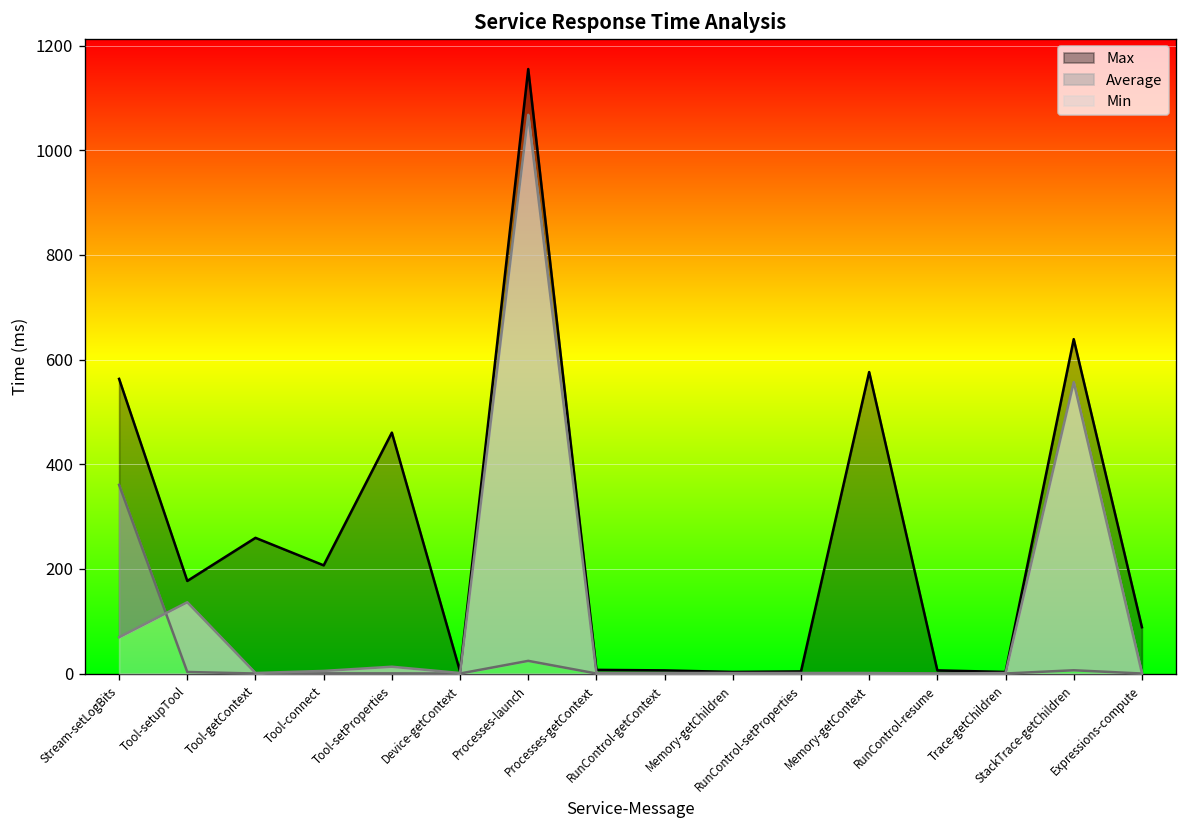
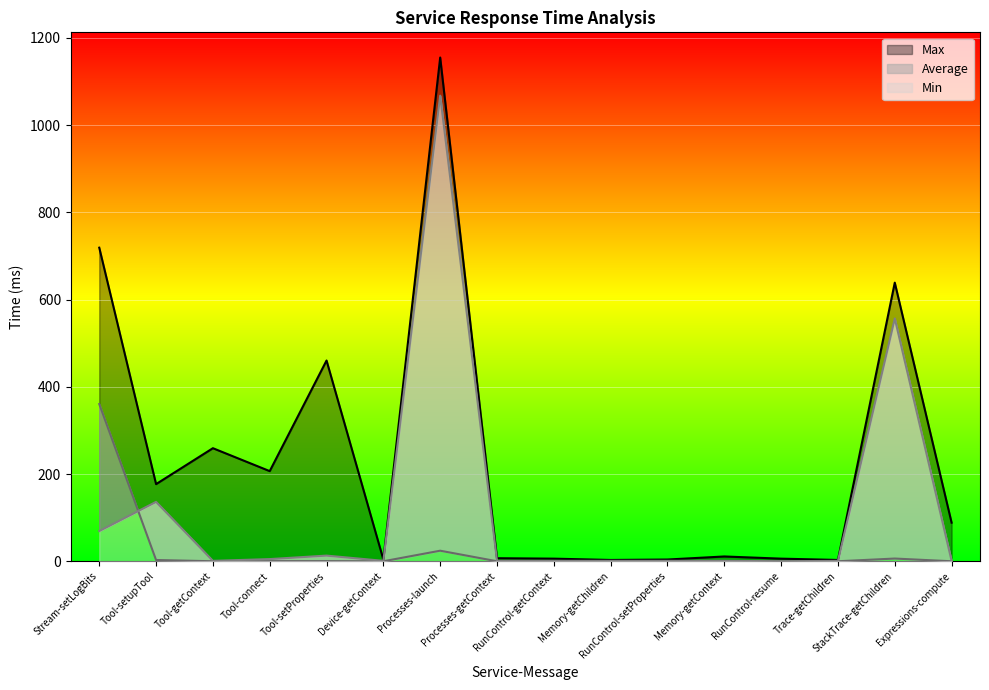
  {
    "Max": {
-     "Stream-setLogBits": 560,
+     "Stream-setLogBits": 720,
      "Tool-setupTool": 180,
      "Tool-getContext": 260,
      "Tool-connect": 210,
      "Tool-setProperties": 460,
      "Processes-launch": 1160,
      "Processes-getContext": 10,
-     "Memory-getContext": 580,
+     "Memory-getContext": 10,
      "RunControl-resume": 10,
      "StackTrace-getChildren": 640,
      "Expressions-compute": 90
    },
    "Min": {
      "Stream-setLogBits": 70
    }
  }
